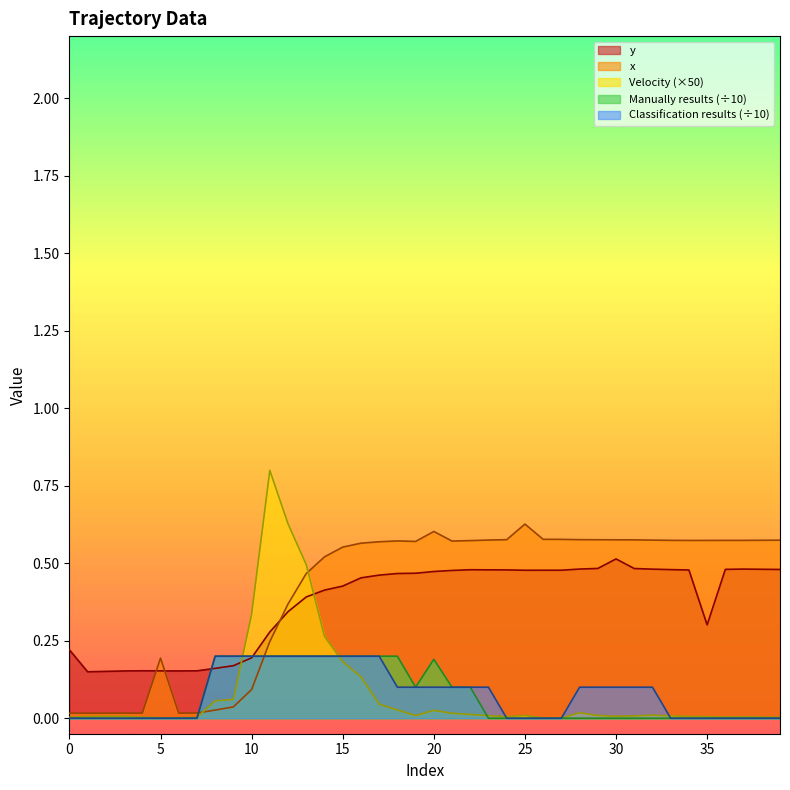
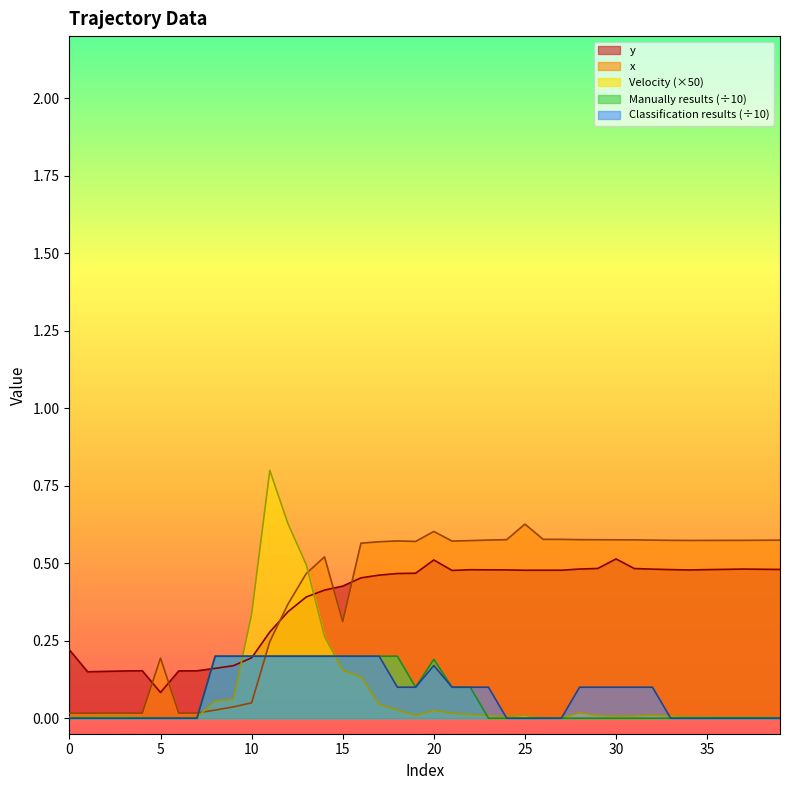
  {
    "y": {
      "0": 0.22,
-     "5": 0.15,
+     "5": 0.08,
      "15": 0.43,
-     "20": 0.47,
+     "20": 0.51,
      "25": 0.48,
      "30": 0.51,
-     "35": 0.30
+     "35": 0.48
    },
    "x": {
      "0": 0.02,
      "5": 0.19,
-     "10": 0.09,
-     "15": 0.55,
+     "10": 0.05,
+     "15": 0.31,
      "20": 0.60,
      "25": 0.63,
      "30": 0.58,
      "35": 0.57
    },
    "Velocity (×50)": {
      "10": 0.34,
-     "15": 0.18,
+     "15": 0.15,
      "20": 0.03,
      "25": 0.01
    },
    "Manually results (÷10)": {
      "20": 0.19
    },
    "Classification results (÷10)": {
-     "20": 0.10,
+     "20": 0.17,
      "30": 0.10
    }
  }
